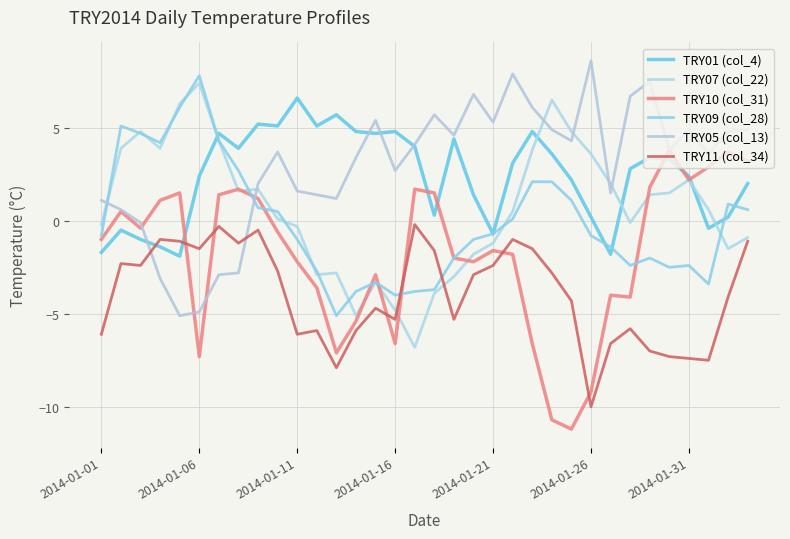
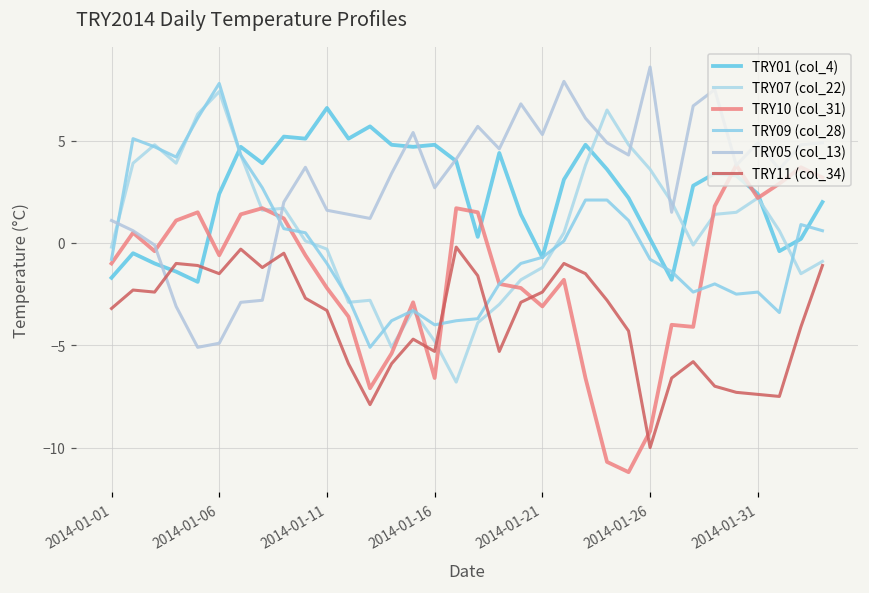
  {
    "TRY10 (col_31)": {
      "2014-01-01": -1.0,
-     "2014-01-06": -7.3,
+     "2014-01-06": -0.6,
      "2014-01-11": -2.2,
      "2014-01-16": -6.6,
-     "2014-01-21": -1.6,
+     "2014-01-21": -3.1,
      "2014-01-26": -9.2
    },
    "TRY11 (col_34)": {
-     "2014-01-01": -6.1,
+     "2014-01-01": -3.2,
      "2014-01-06": -1.5,
-     "2014-01-11": -6.1,
+     "2014-01-11": -3.3,
      "2014-01-16": -5.3,
      "2014-01-21": -2.4,
      "2014-01-26": -10.0,
      "2014-01-31": -7.4
    }
  }
